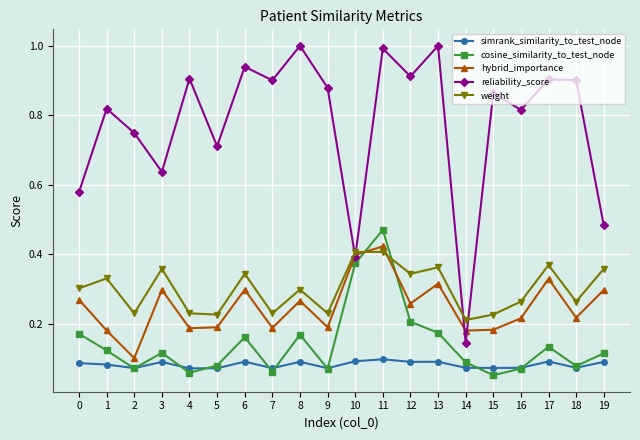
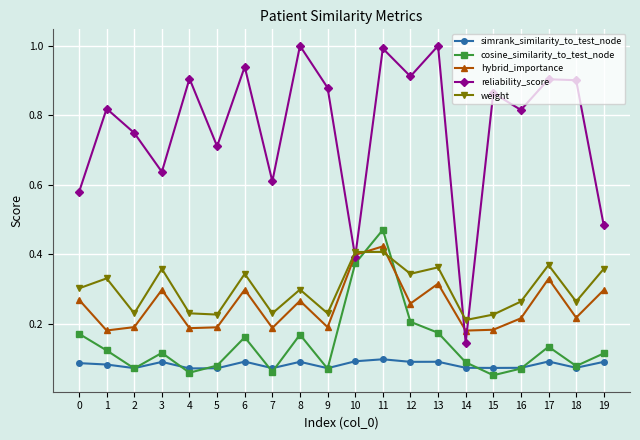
  {
    "simrank_similarity_to_test_node": {
      "0": 0.09,
      "1": 0.08,
      "3": 0.09,
      "4": 0.07,
      "5": 0.07,
      "6": 0.09,
      "7": 0.07,
      "8": 0.09,
      "10": 0.09,
      "11": 0.10,
      "12": 0.09,
      "13": 0.09,
      "14": 0.07,
      "15": 0.07,
      "17": 0.09,
      "19": 0.09
    },
    "cosine_similarity_to_test_node": {
      "0": 0.17,
      "1": 0.12,
      "3": 0.12,
      "4": 0.06,
      "5": 0.08,
      "6": 0.16,
      "7": 0.06,
      "8": 0.17,
      "10": 0.37,
      "11": 0.47,
      "12": 0.21,
      "13": 0.17,
      "14": 0.09,
      "15": 0.05,
      "17": 0.13,
      "19": 0.12
    },
    "hybrid_importance": {
      "0": 0.27,
      "1": 0.18,
-     "2": 0.10,
+     "2": 0.19,
      "3": 0.30,
      "4": 0.19,
      "5": 0.19,
      "6": 0.30,
      "7": 0.19,
      "8": 0.27,
      "9": 0.19,
      "11": 0.42,
      "12": 0.26,
      "13": 0.32,
      "14": 0.18,
      "15": 0.18,
      "16": 0.22,
      "17": 0.33,
      "18": 0.22,
      "19": 0.30
    },
    "reliability_score": {
      "0": 0.58,
      "1": 0.82,
      "2": 0.75,
      "3": 0.64,
      "4": 0.91,
      "5": 0.71,
      "6": 0.94,
-     "7": 0.90,
+     "7": 0.61,
      "8": 1.00,
      "9": 0.88,
      "11": 0.99,
      "12": 0.91,
      "13": 1.00,
      "14": 0.15,
      "16": 0.82,
      "19": 0.48
    },
    "weight": {
      "0": 0.30,
      "1": 0.33,
      "2": 0.23,
      "3": 0.36,
      "4": 0.23,
      "5": 0.23,
      "6": 0.34,
      "7": 0.23,
      "8": 0.30,
      "9": 0.23,
      "10": 0.41,
      "11": 0.41,
      "12": 0.34,
      "13": 0.36,
      "14": 0.21,
      "15": 0.23,
      "16": 0.26,
      "17": 0.37,
      "18": 0.26,
      "19": 0.36
    }
  }
